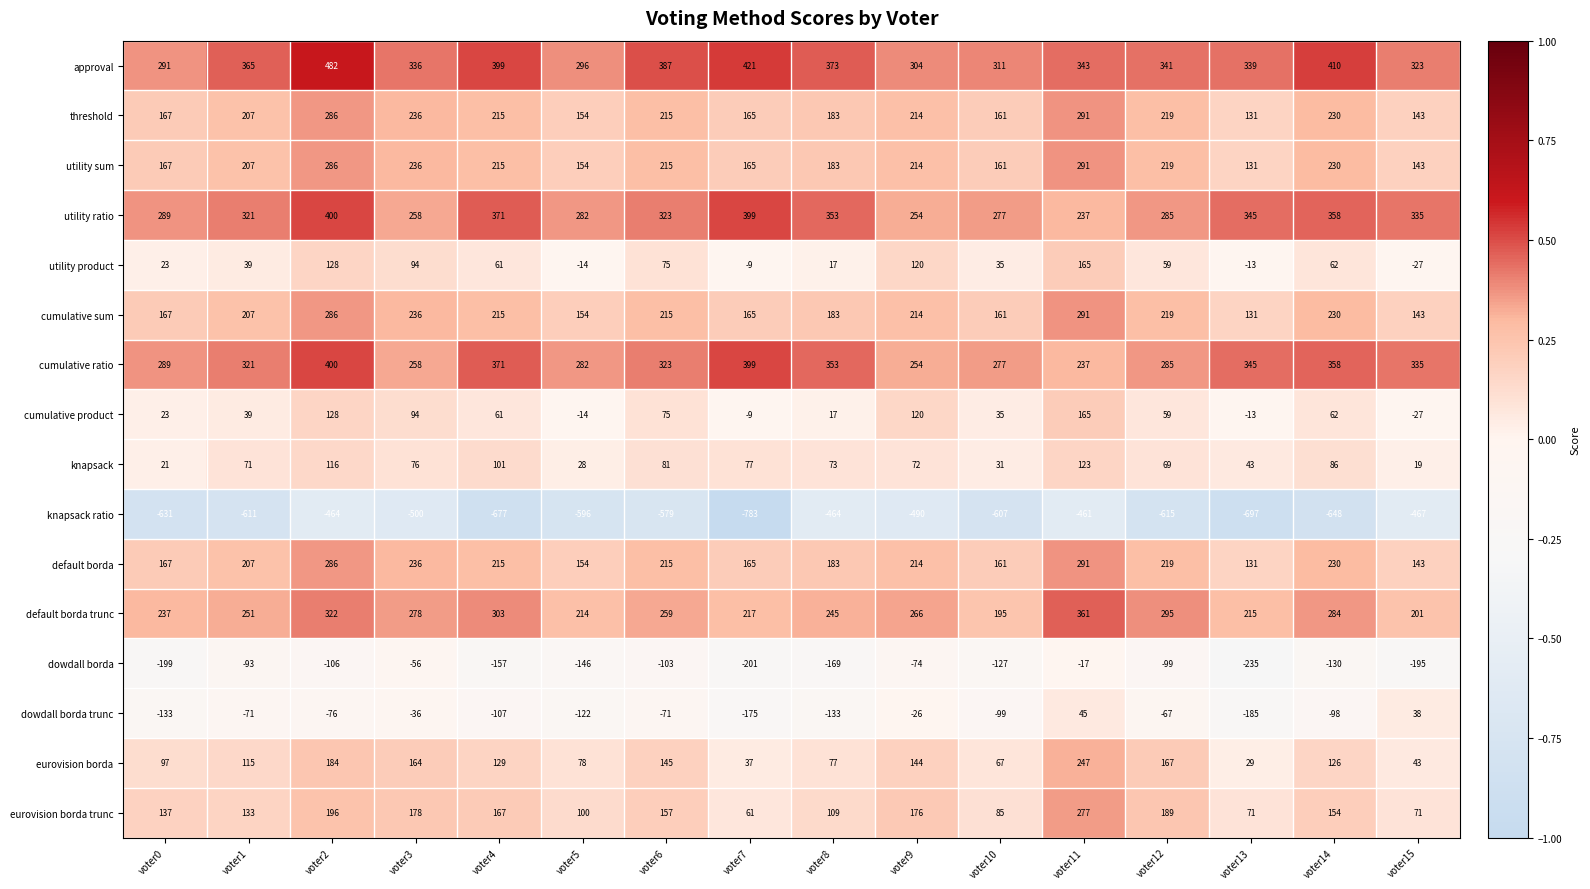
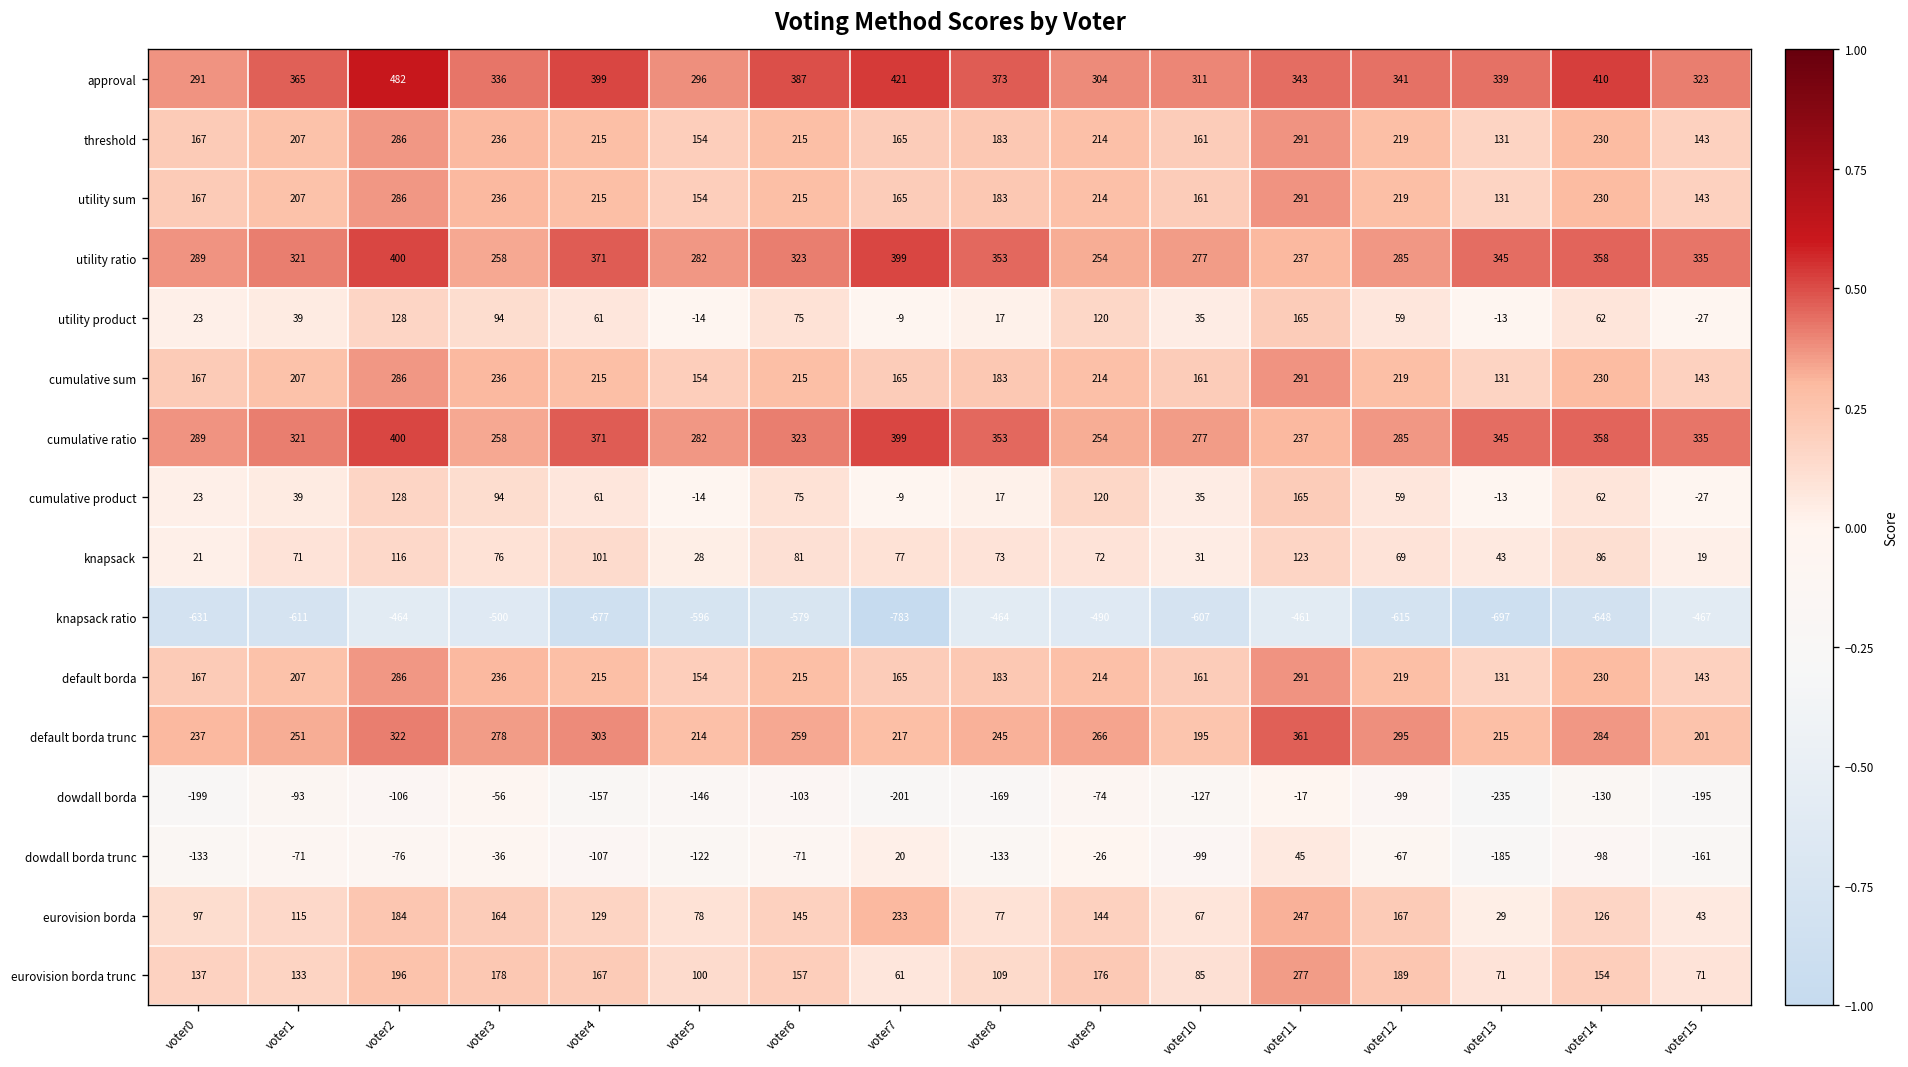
  {
    "dowdall borda trunc": {
      "voter0": -133,
      "voter1": -71,
      "voter2": -76,
      "voter3": -36,
      "voter4": -107,
      "voter5": -122,
      "voter6": -71,
-     "voter7": -175,
+     "voter7": 20,
      "voter8": -133,
      "voter9": -26,
      "voter10": -99,
      "voter11": 45,
      "voter12": -67,
      "voter13": -185,
      "voter14": -98,
-     "voter15": 38
+     "voter15": -161
    },
    "eurovision borda": {
      "voter0": 97,
      "voter1": 115,
      "voter2": 184,
      "voter3": 164,
      "voter4": 129,
      "voter5": 78,
      "voter6": 145,
-     "voter7": 37,
+     "voter7": 233,
      "voter8": 77,
      "voter9": 144,
      "voter10": 67,
      "voter11": 247,
      "voter12": 167,
      "voter13": 29,
      "voter14": 126,
      "voter15": 43
    }
  }
